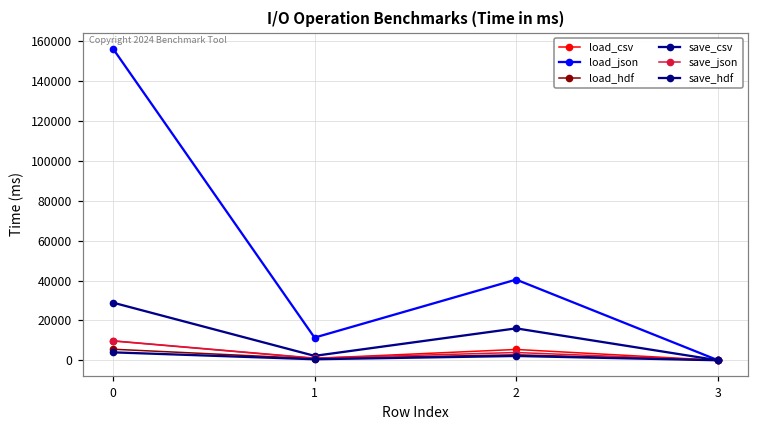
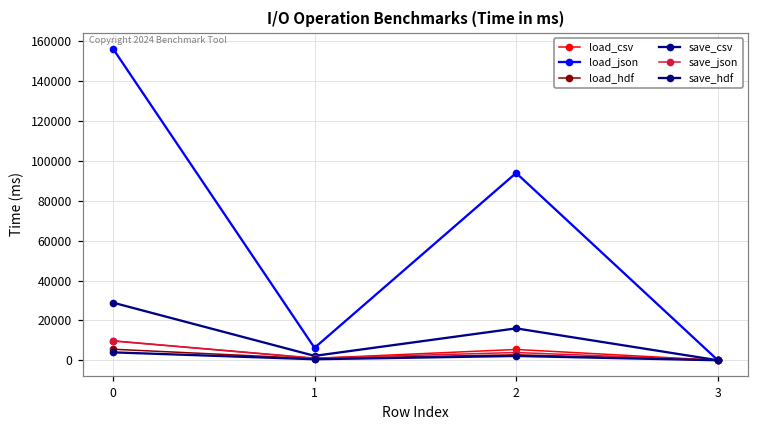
  {
    "load_csv": {
      "2": 5000
    },
    "load_json": {
-     "1": 11000,
-     "2": 41000
+     "1": 6000,
+     "2": 94000
    },
    "load_hdf": {
      "0": 6000
    }
  }
